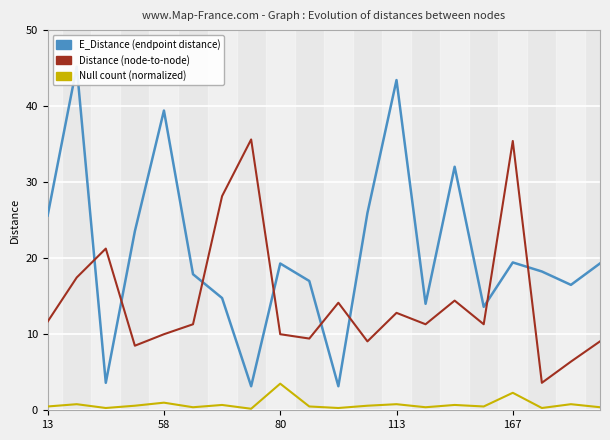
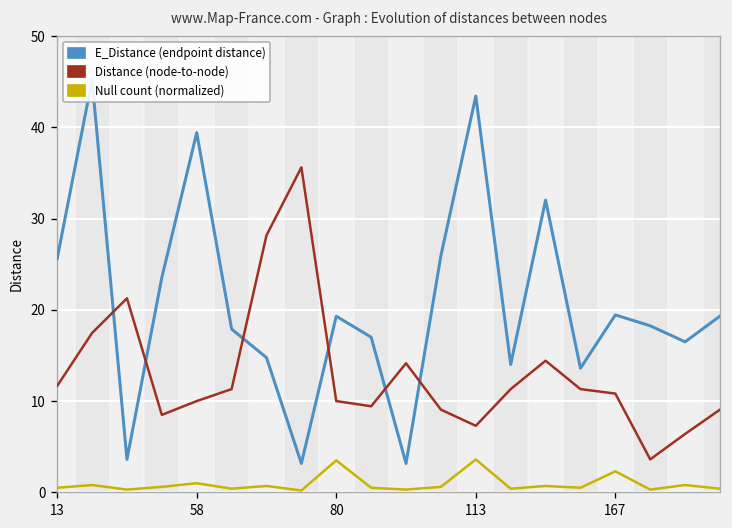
  {
    "E_Distance (endpoint distance)": {
      "58": 39,
      "80": 19,
      "113": 43,
      "167": 19
    },
    "Distance (node-to-node)": {
      "58": 10,
      "80": 10,
-     "113": 13,
-     "167": 35
+     "113": 7,
+     "167": 11
    },
    "Null count (normalized)": {
      "58": 1,
      "80": 4,
-     "113": 1,
+     "113": 4,
      "167": 2
    }
  }
